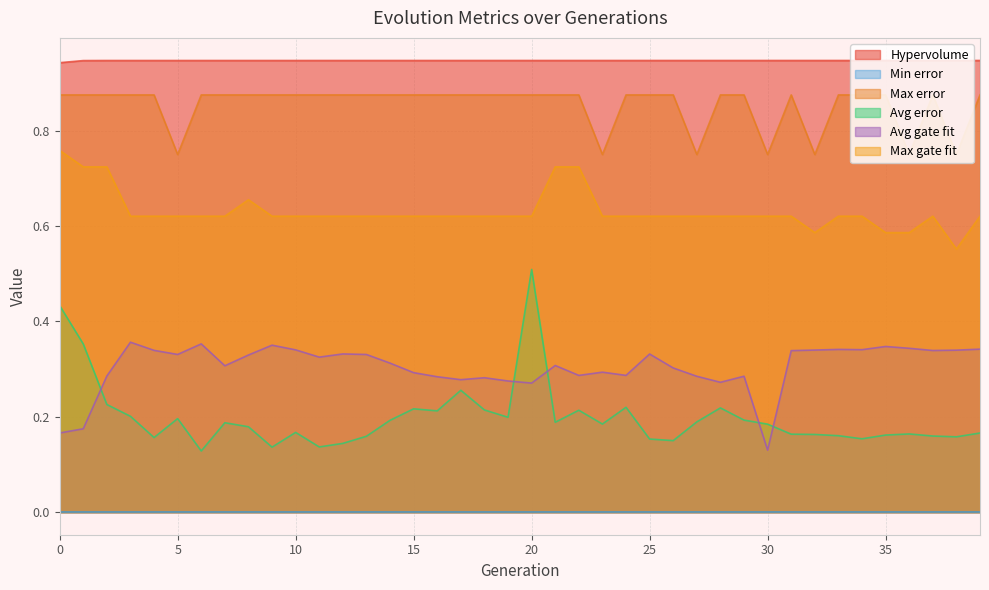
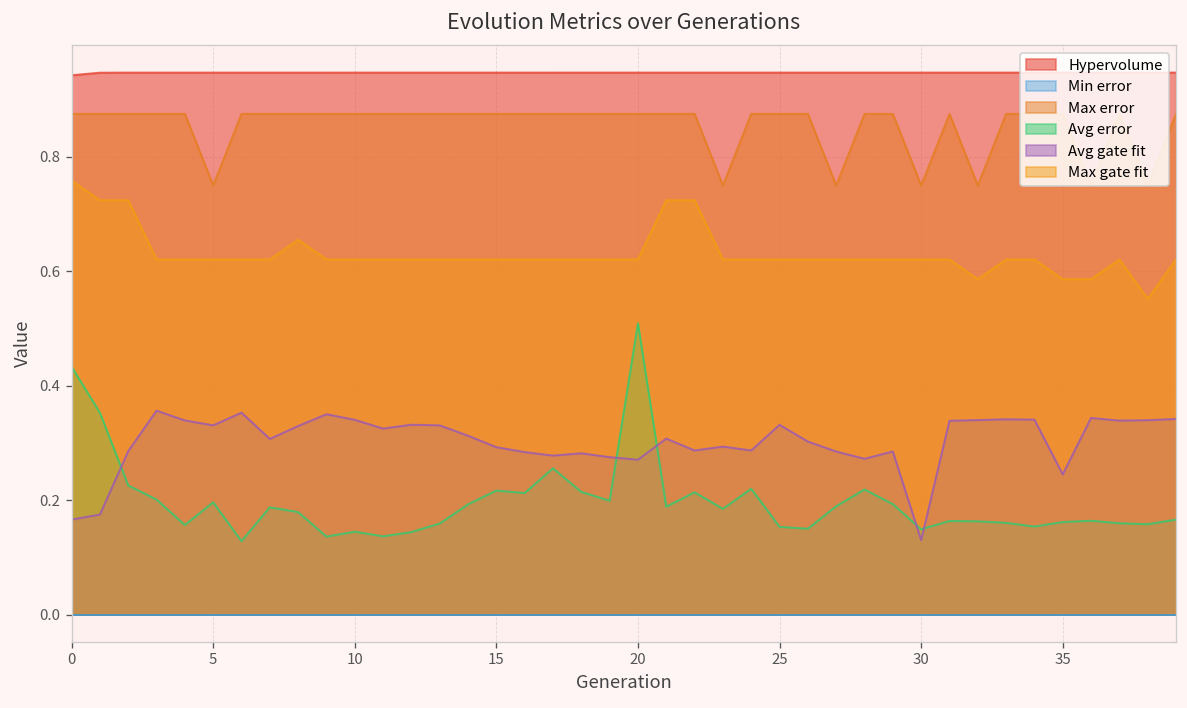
  {
    "Min error": {
      "0": 0.00,
      "5": 0.00,
      "10": 0.00,
      "15": 0.00,
      "20": 0.00,
      "25": 0.00,
      "30": 0.00,
      "35": 0.00
    },
    "Avg error": {
      "0": 0.43,
      "5": 0.20,
-     "10": 0.17,
+     "10": 0.14,
      "15": 0.22,
      "20": 0.51,
      "25": 0.15,
-     "30": 0.18,
+     "30": 0.15,
      "35": 0.16
    },
    "Avg gate fit": {
      "0": 0.17,
      "5": 0.33,
      "10": 0.34,
      "15": 0.29,
      "20": 0.27,
      "25": 0.33,
      "30": 0.13,
-     "35": 0.35
+     "35": 0.24
    }
  }
